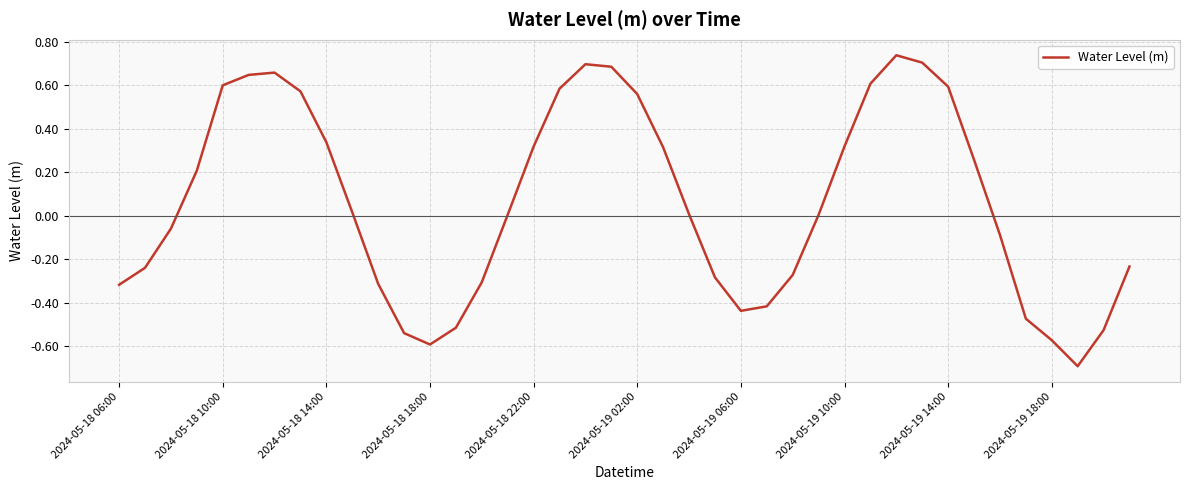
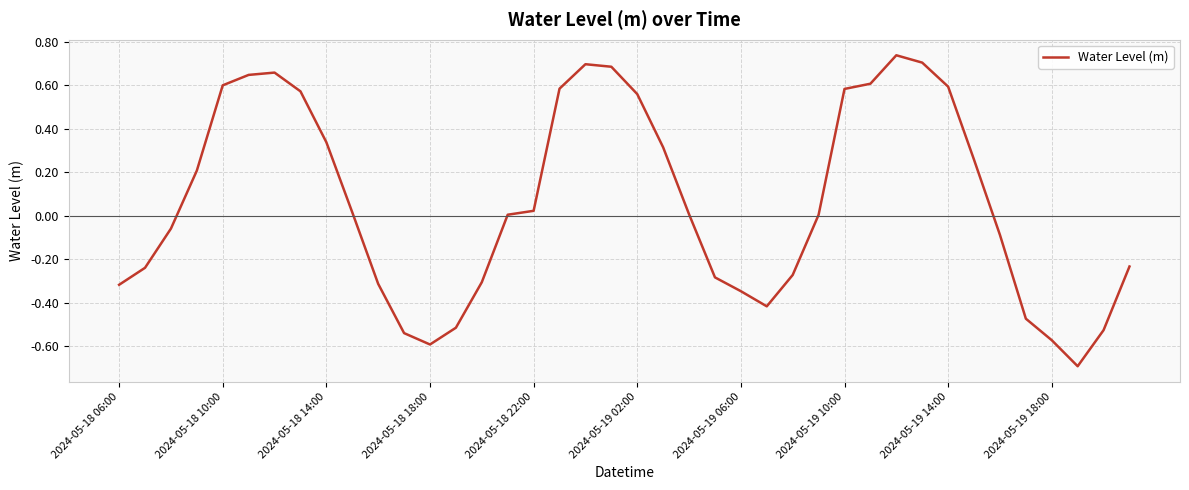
  {
    "2024-05-18 06:00": -0.32,
    "2024-05-18 10:00": 0.60,
    "2024-05-18 14:00": 0.34,
    "2024-05-18 18:00": -0.59,
-   "2024-05-18 22:00": 0.32,
+   "2024-05-18 22:00": 0.02,
    "2024-05-19 02:00": 0.56,
-   "2024-05-19 06:00": -0.44,
-   "2024-05-19 10:00": 0.32,
+   "2024-05-19 06:00": -0.35,
+   "2024-05-19 10:00": 0.58,
    "2024-05-19 14:00": 0.59,
    "2024-05-19 18:00": -0.57
  }
